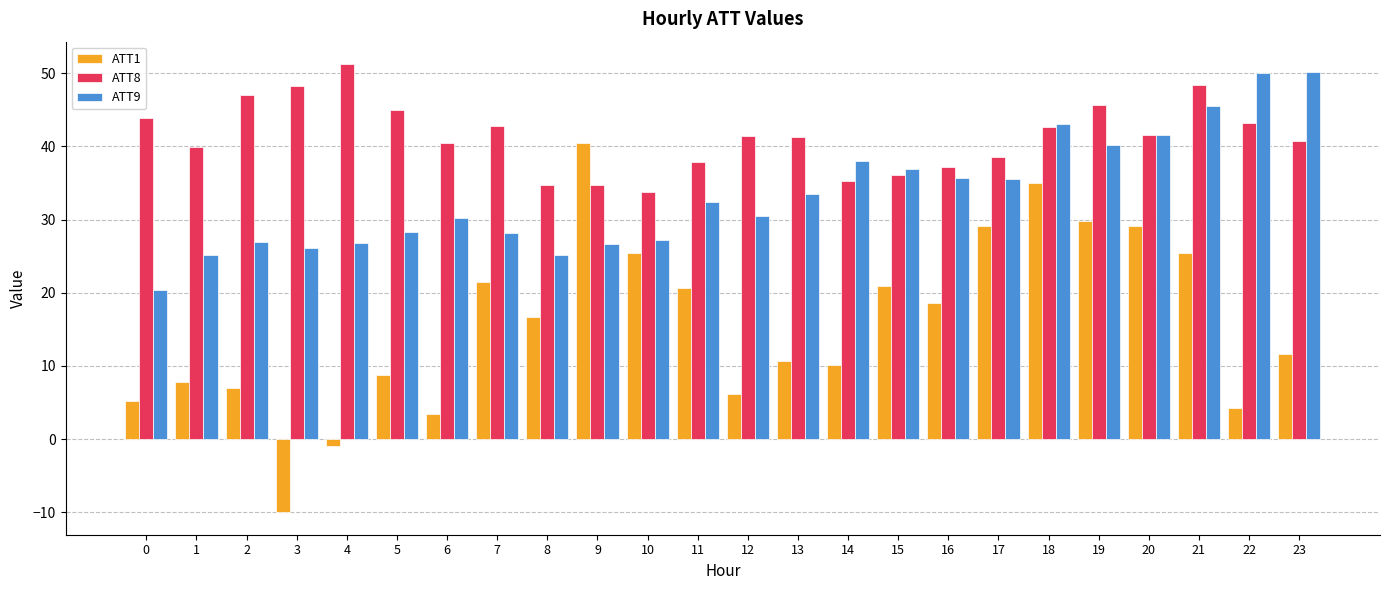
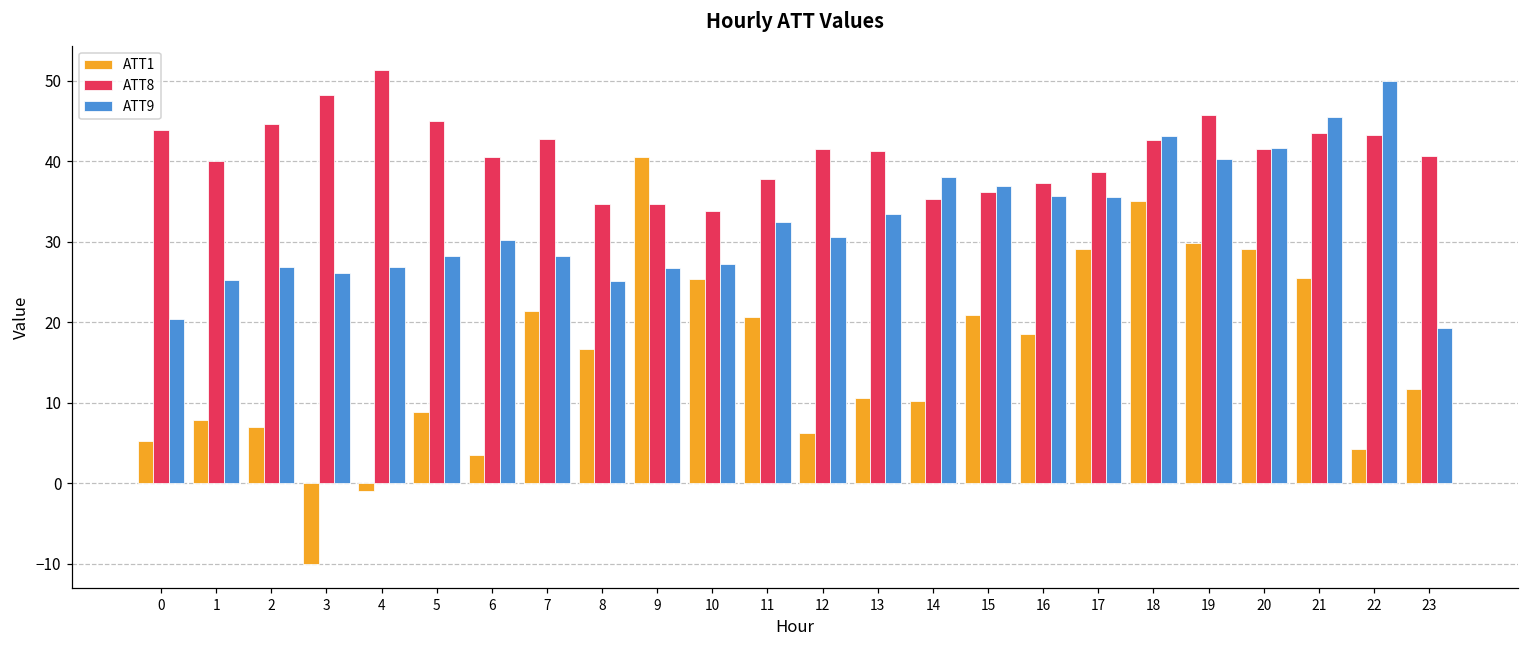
  {
    "ATT1": {
      "0": 5,
      "1": 8,
      "2": 7,
      "3": -10,
      "4": -1,
      "5": 9,
      "6": 4,
      "7": 21,
      "8": 17,
      "9": 41,
      "10": 25,
      "11": 21,
      "12": 6,
      "13": 11,
      "14": 10,
      "15": 21,
      "16": 19,
      "17": 29,
      "18": 35,
      "19": 30,
      "20": 29,
      "21": 25,
      "22": 4,
      "23": 12
    },
    "ATT8": {
      "0": 44,
      "1": 40,
-     "2": 47,
+     "2": 45,
      "3": 48,
      "4": 51,
      "5": 45,
      "6": 40,
      "7": 43,
      "8": 35,
      "9": 35,
      "10": 34,
      "11": 38,
      "12": 41,
      "13": 41,
      "14": 35,
      "15": 36,
      "16": 37,
      "17": 39,
      "18": 43,
      "19": 46,
      "20": 42,
-     "21": 48,
+     "21": 43,
      "22": 43,
      "23": 41
    },
    "ATT9": {
      "0": 20,
      "1": 25,
      "2": 27,
      "3": 26,
      "4": 27,
      "5": 28,
      "6": 30,
      "7": 28,
      "8": 25,
      "9": 27,
      "10": 27,
      "11": 32,
      "12": 31,
      "13": 33,
      "14": 38,
      "15": 37,
      "16": 36,
      "17": 36,
      "18": 43,
      "19": 40,
      "20": 42,
      "21": 45,
      "22": 50,
-     "23": 50
+     "23": 19
    }
  }
